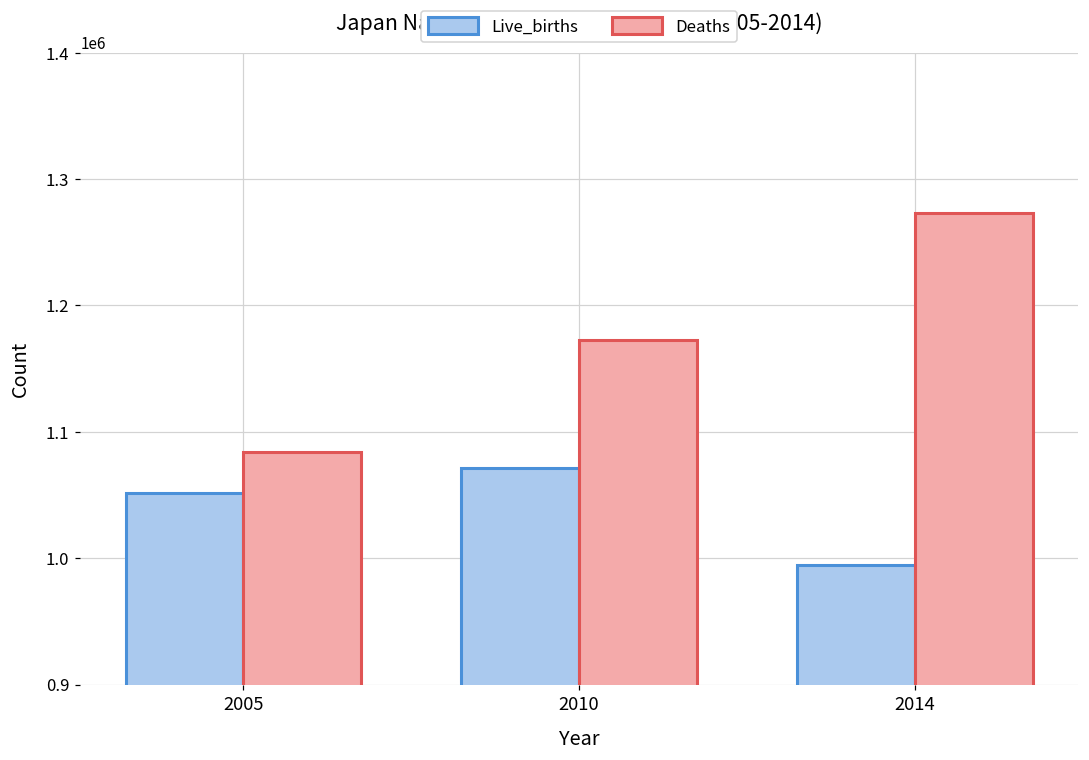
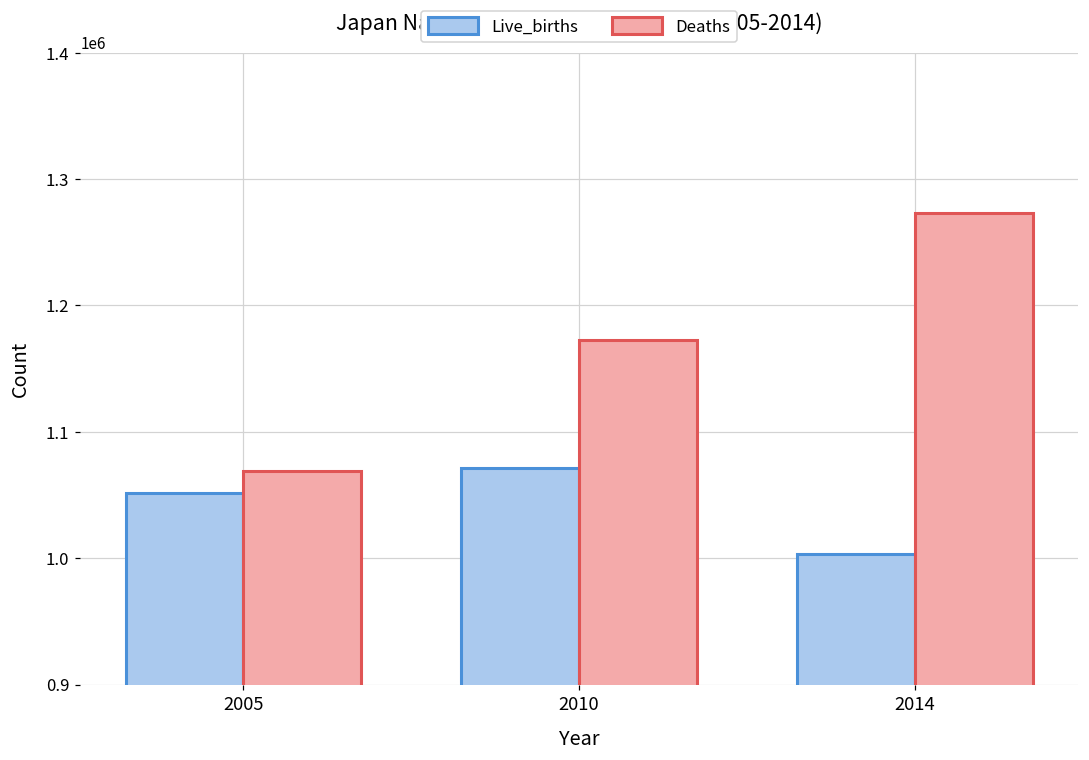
  {
    "Live_births": {
      "2005": 1051000,
      "2010": 1071000,
-     "2014": 995000
+     "2014": 1004000
    },
    "Deaths": {
-     "2005": 1084000,
+     "2005": 1069000,
      "2010": 1172000,
      "2014": 1273000
    }
  }
